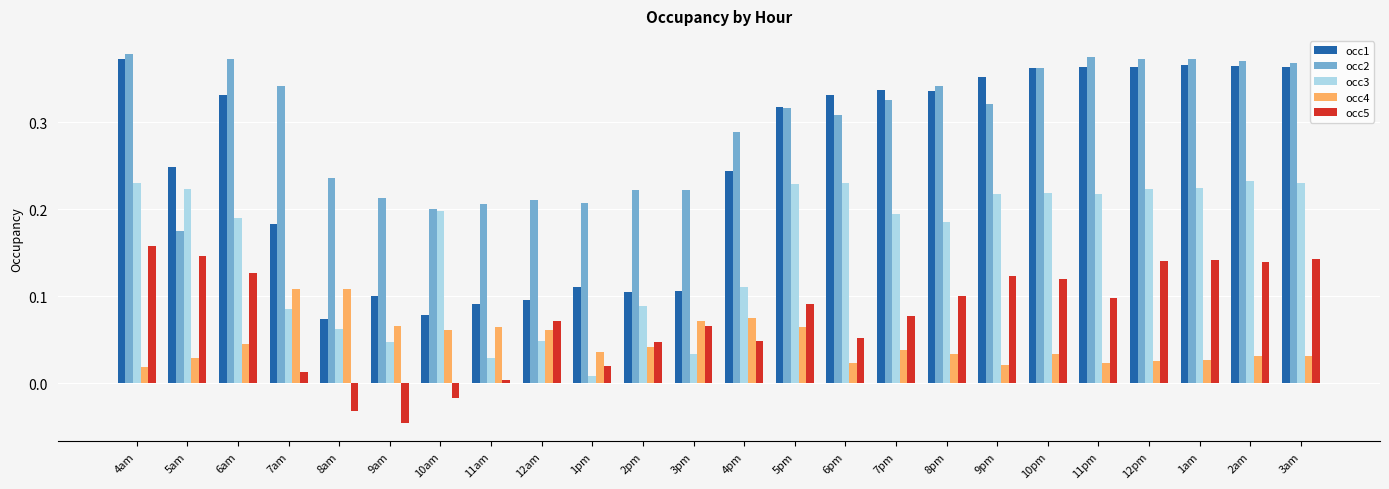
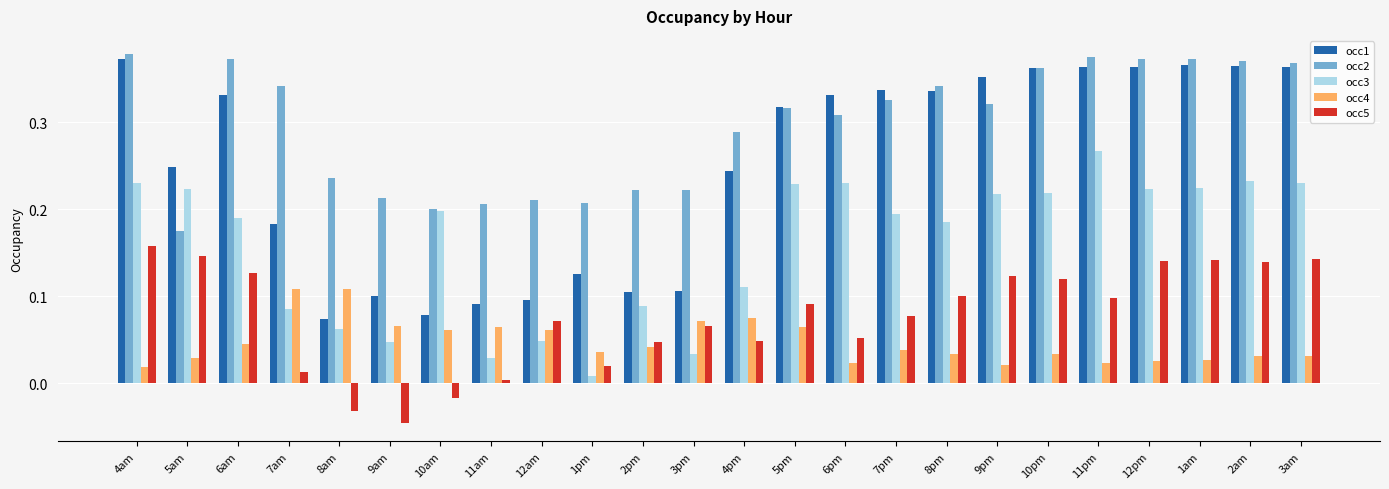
  {
    "occ1": {
      "4am": 0.37,
      "5am": 0.25,
      "6am": 0.33,
      "7am": 0.18,
      "8am": 0.07,
      "9am": 0.10,
      "10am": 0.08,
      "11am": 0.09,
      "12am": 0.10,
-     "1pm": 0.11,
+     "1pm": 0.13,
      "2pm": 0.11,
      "3pm": 0.11,
      "4pm": 0.24,
      "5pm": 0.32,
      "6pm": 0.33,
      "7pm": 0.34,
      "8pm": 0.34,
      "9pm": 0.35,
      "10pm": 0.36,
      "11pm": 0.36,
      "12pm": 0.36,
      "1am": 0.37,
      "2am": 0.36,
      "3am": 0.36
    },
    "occ2": {
      "4am": 0.38,
      "5am": 0.18,
      "6am": 0.37,
      "7am": 0.34,
      "8am": 0.24,
      "9am": 0.21,
      "10am": 0.20,
      "11am": 0.21,
      "12am": 0.21,
      "1pm": 0.21,
      "2pm": 0.22,
      "3pm": 0.22,
      "4pm": 0.29,
      "5pm": 0.32,
      "6pm": 0.31,
      "7pm": 0.33,
      "8pm": 0.34,
      "9pm": 0.32,
      "10pm": 0.36,
      "11pm": 0.38,
      "12pm": 0.37,
      "1am": 0.37,
      "2am": 0.37,
      "3am": 0.37
    },
    "occ3": {
      "4am": 0.23,
      "5am": 0.22,
      "6am": 0.19,
      "7am": 0.09,
      "8am": 0.06,
      "9am": 0.05,
      "10am": 0.20,
      "11am": 0.03,
      "12am": 0.05,
      "1pm": 0.01,
      "2pm": 0.09,
      "3pm": 0.03,
      "4pm": 0.11,
      "5pm": 0.23,
      "6pm": 0.23,
      "7pm": 0.19,
      "8pm": 0.19,
      "9pm": 0.22,
      "10pm": 0.22,
-     "11pm": 0.22,
+     "11pm": 0.27,
      "12pm": 0.22,
      "1am": 0.22,
      "2am": 0.23,
      "3am": 0.23
    },
    "occ4": {
      "4am": 0.02,
      "5am": 0.03,
      "6am": 0.05,
      "7am": 0.11,
      "8am": 0.11,
      "9am": 0.07,
      "10am": 0.06,
      "11am": 0.06,
      "12am": 0.06,
      "1pm": 0.04,
      "2pm": 0.04,
      "3pm": 0.07,
      "4pm": 0.07,
      "5pm": 0.06,
      "6pm": 0.02,
      "7pm": 0.04,
      "8pm": 0.03,
      "9pm": 0.02,
      "10pm": 0.03,
      "11pm": 0.02,
      "12pm": 0.03,
      "1am": 0.03,
      "2am": 0.03,
      "3am": 0.03
    },
    "occ5": {
      "4am": 0.16,
      "5am": 0.15,
      "6am": 0.13,
      "7am": 0.01,
      "8am": -0.03,
      "9am": -0.05,
      "10am": -0.02,
      "11am": 0.00,
      "12am": 0.07,
      "1pm": 0.02,
      "2pm": 0.05,
      "3pm": 0.07,
      "4pm": 0.05,
      "5pm": 0.09,
      "6pm": 0.05,
      "7pm": 0.08,
      "8pm": 0.10,
      "9pm": 0.12,
      "10pm": 0.12,
      "11pm": 0.10,
      "12pm": 0.14,
      "1am": 0.14,
      "2am": 0.14,
      "3am": 0.14
    }
  }
